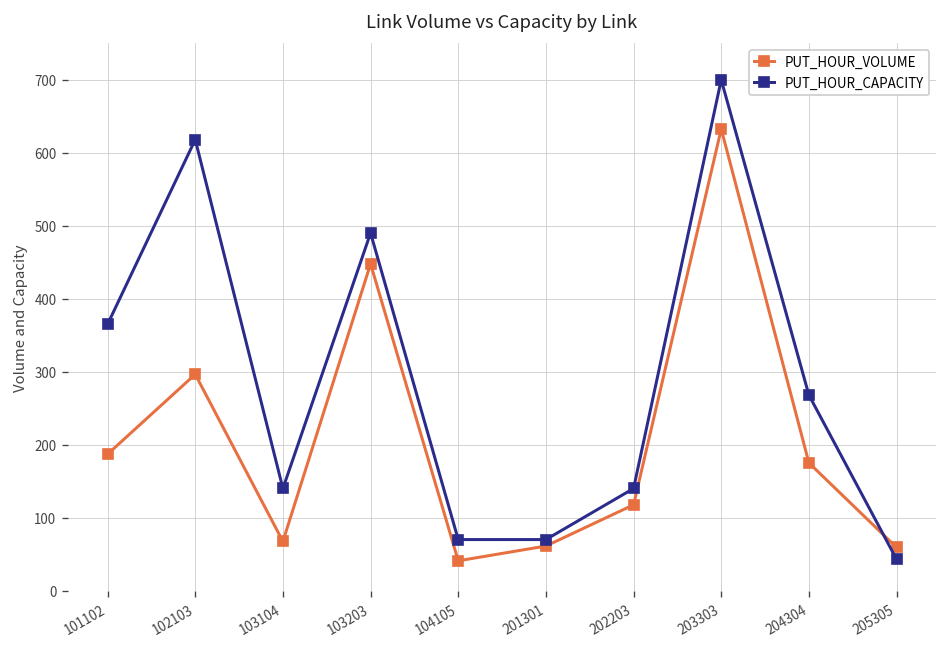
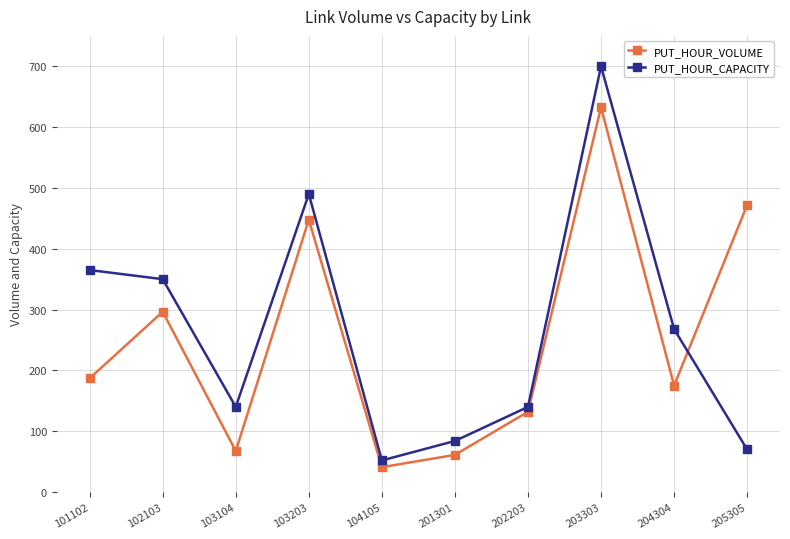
  {
    "PUT_HOUR_VOLUME": {
      "101102": 190,
      "102103": 300,
      "103104": 70,
      "103203": 450,
      "104105": 40,
      "201301": 60,
-     "202203": 120,
+     "202203": 130,
      "203303": 630,
      "204304": 180,
-     "205305": 60
+     "205305": 470
    },
    "PUT_HOUR_CAPACITY": {
      "101102": 370,
-     "102103": 620,
+     "102103": 350,
      "103104": 140,
      "103203": 490,
-     "104105": 70,
-     "201301": 70,
+     "104105": 50,
+     "201301": 80,
      "202203": 140,
      "203303": 700,
      "204304": 270,
-     "205305": 40
+     "205305": 70
    }
  }
